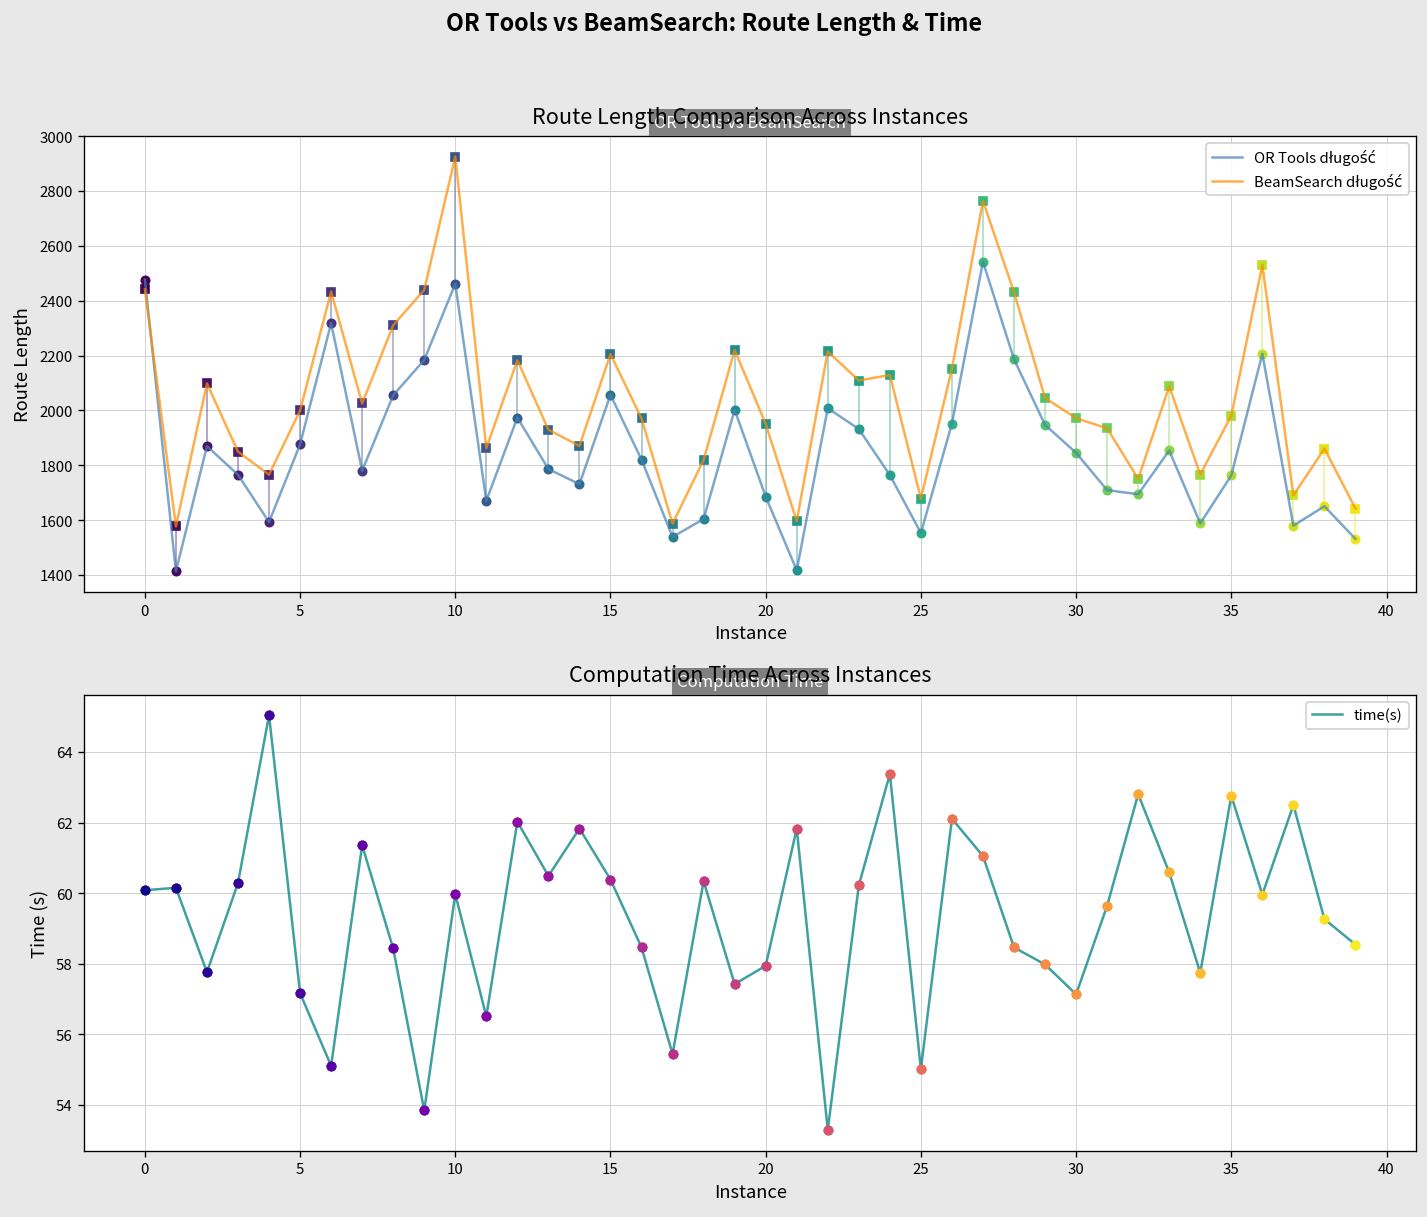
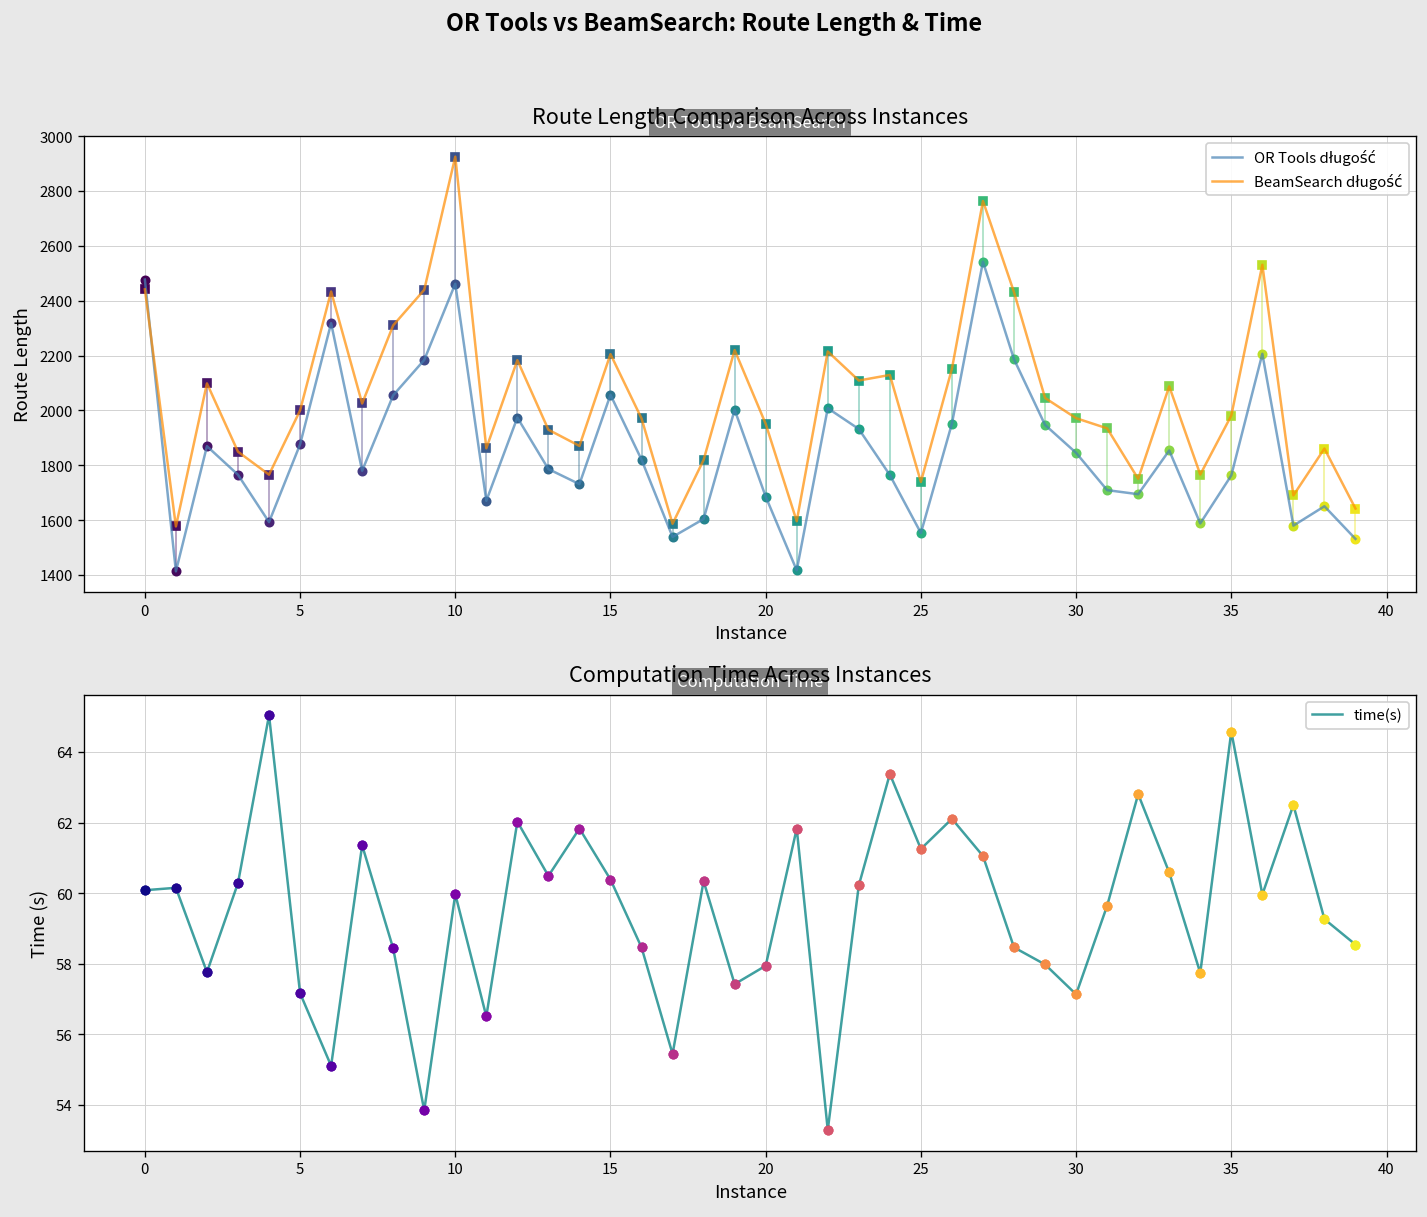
  {
    "Route Length Comparison Across Instances": {
      "BeamSearch długość": {
-       "25": 1680
+       "25": 1740
      }
    },
    "Computation Time Across Instances": {
      "time(s)": {
-       "25": 55.0,
-       "35": 62.8
+       "25": 61.3,
+       "35": 64.6
      }
    }
  }
